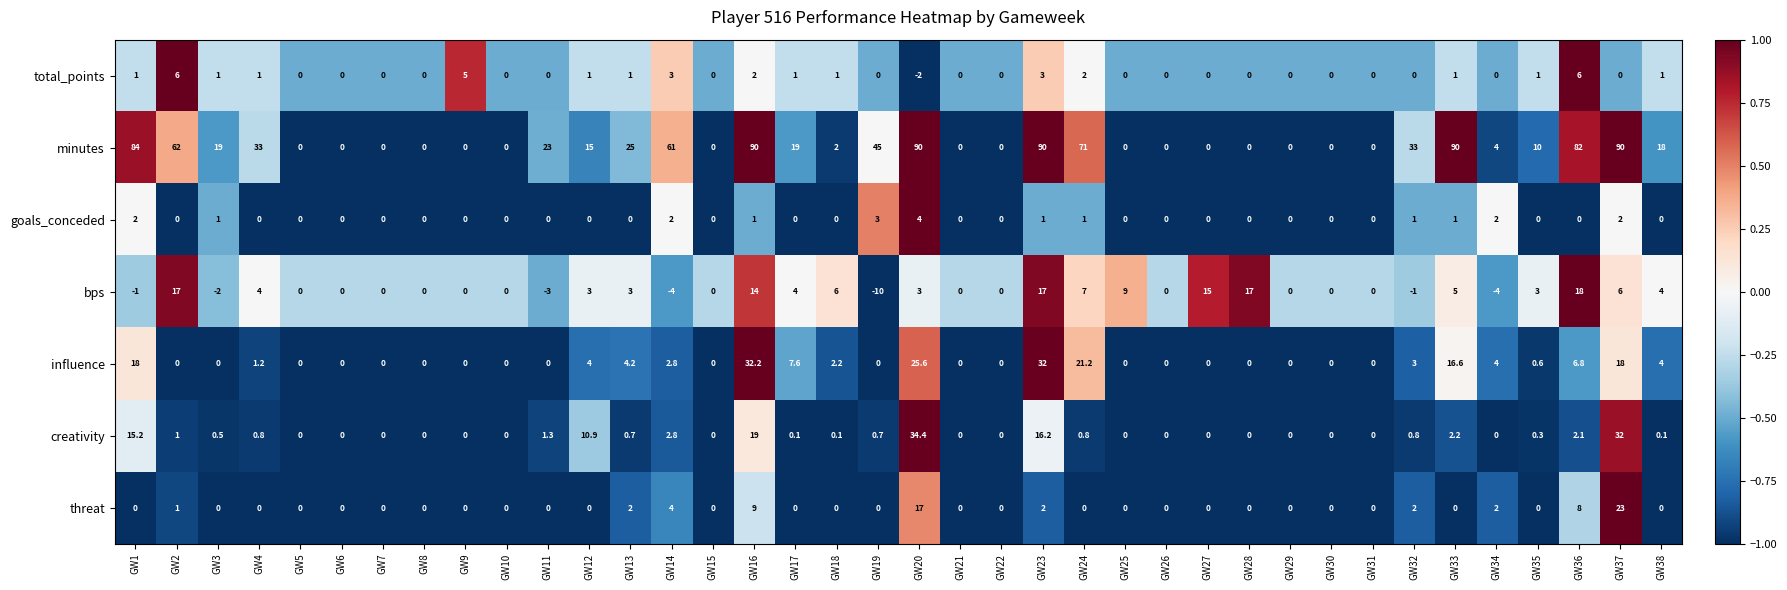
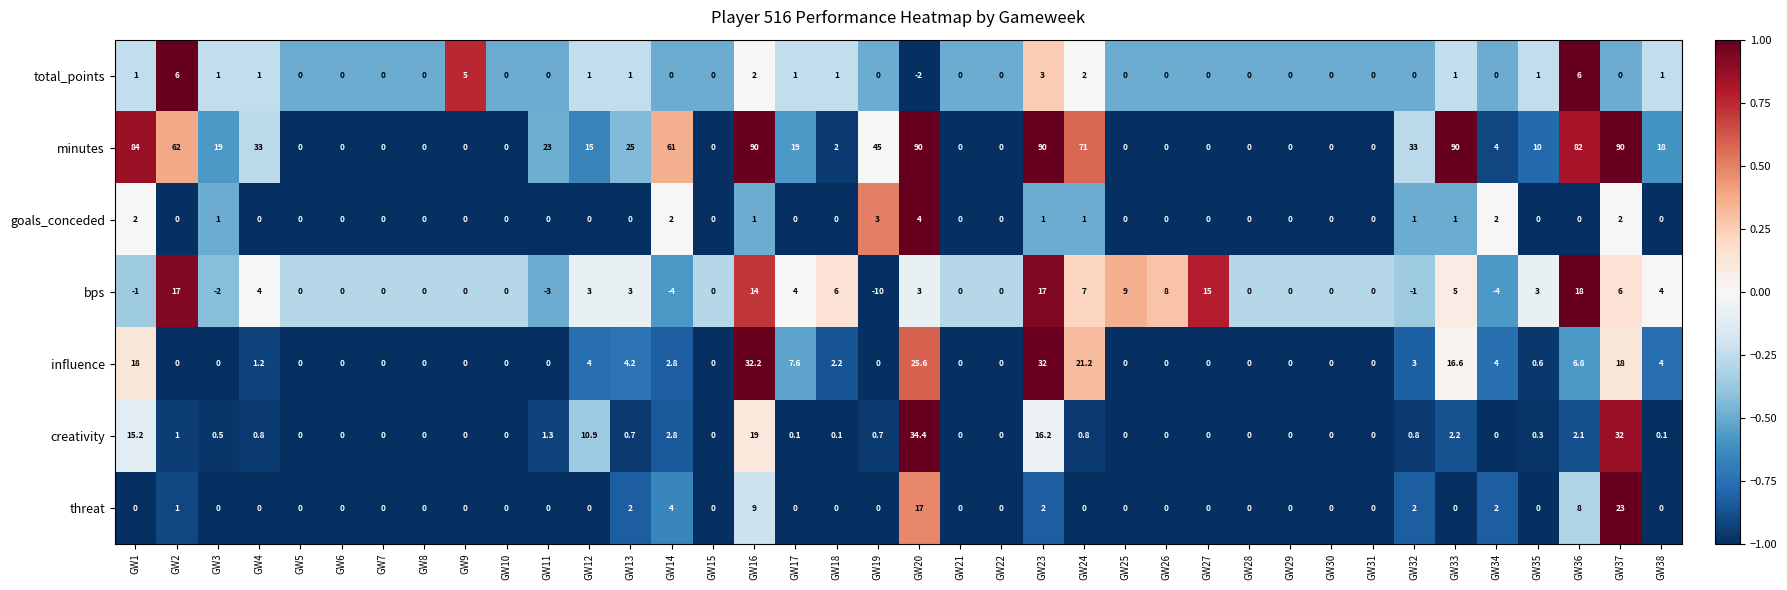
  {
    "total_points": {
      "GW1": 1,
      "GW2": 6,
      "GW3": 1,
      "GW4": 1,
      "GW5": 0,
      "GW6": 0,
      "GW7": 0,
      "GW8": 0,
      "GW9": 5,
      "GW10": 0,
      "GW11": 0,
      "GW12": 1,
      "GW13": 1,
-     "GW14": 3,
+     "GW14": 0,
      "GW15": 0,
      "GW16": 2,
      "GW17": 1,
      "GW18": 1,
      "GW19": 0,
      "GW20": -2,
      "GW21": 0,
      "GW22": 0,
      "GW23": 3,
      "GW24": 2,
      "GW25": 0,
      "GW26": 0,
      "GW27": 0,
      "GW28": 0,
      "GW29": 0,
      "GW30": 0,
      "GW31": 0,
      "GW32": 0,
      "GW33": 1,
      "GW34": 0,
      "GW35": 1,
      "GW36": 6,
      "GW37": 0,
      "GW38": 1
    },
    "bps": {
      "GW1": -1,
      "GW2": 17,
      "GW3": -2,
      "GW4": 4,
      "GW5": 0,
      "GW6": 0,
      "GW7": 0,
      "GW8": 0,
      "GW9": 0,
      "GW10": 0,
      "GW11": -3,
      "GW12": 3,
      "GW13": 3,
      "GW14": -4,
      "GW15": 0,
      "GW16": 14,
      "GW17": 4,
      "GW18": 6,
      "GW19": -10,
      "GW20": 3,
      "GW21": 0,
      "GW22": 0,
      "GW23": 17,
      "GW24": 7,
      "GW25": 9,
-     "GW26": 0,
+     "GW26": 8,
      "GW27": 15,
-     "GW28": 17,
+     "GW28": 0,
      "GW29": 0,
      "GW30": 0,
      "GW31": 0,
      "GW32": -1,
      "GW33": 5,
      "GW34": -4,
      "GW35": 3,
      "GW36": 18,
      "GW37": 6,
      "GW38": 4
    }
  }
